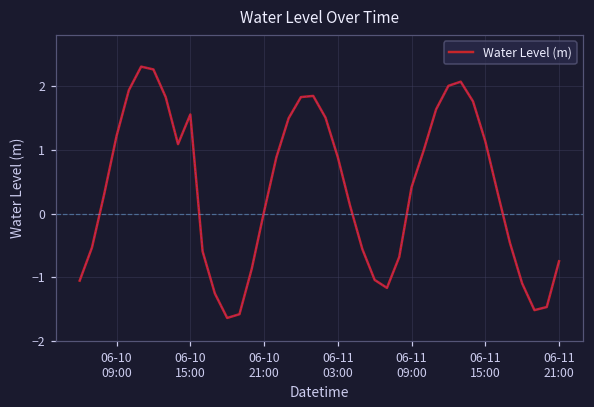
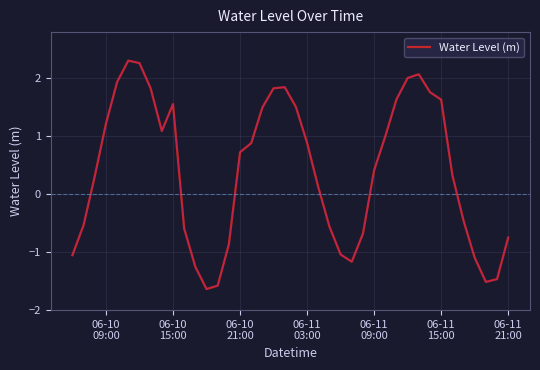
  {
    "06-10 09:00": 1.2,
    "06-10 15:00": 1.6,
-   "06-10 21:00": 0.0,
+   "06-10 21:00": 0.7,
    "06-11 03:00": 0.9,
    "06-11 09:00": 0.4,
-   "06-11 15:00": 1.1,
+   "06-11 15:00": 1.6,
    "06-11 21:00": -0.7
  }
